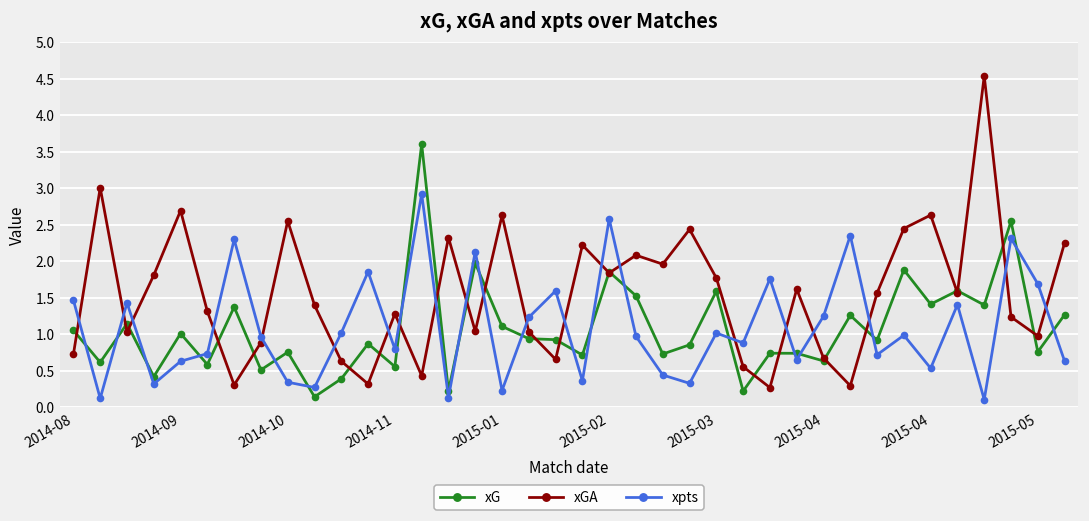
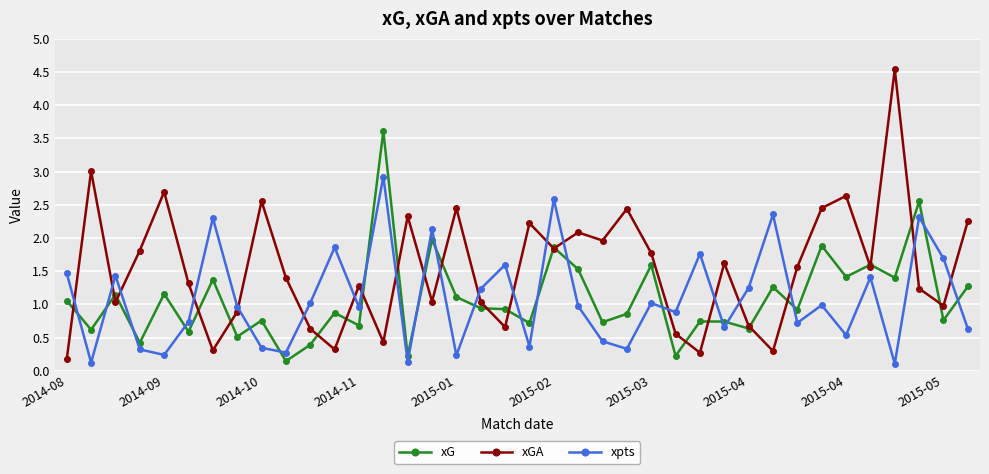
  {
    "xG": {
      "2014-08": 1.1,
-     "2014-09": 1.0,
+     "2014-09": 1.2,
      "2014-10": 0.8,
-     "2014-11": 0.6,
+     "2014-11": 0.7,
      "2015-01": 1.1,
      "2015-03": 1.6,
      "2015-05": 0.8
    },
    "xGA": {
-     "2014-08": 0.7,
+     "2014-08": 0.2,
      "2014-09": 2.7,
      "2014-10": 2.6,
      "2014-11": 1.3,
-     "2015-01": 2.6,
+     "2015-01": 2.4,
      "2015-03": 1.8,
      "2015-05": 1.0
    },
    "xpts": {
      "2014-08": 1.5,
-     "2014-09": 0.6,
+     "2014-09": 0.2,
      "2014-10": 0.3,
-     "2014-11": 0.8,
+     "2014-11": 1.0,
      "2015-01": 0.2,
      "2015-02": 2.6,
      "2015-03": 1.0,
      "2015-05": 1.7
    }
  }
